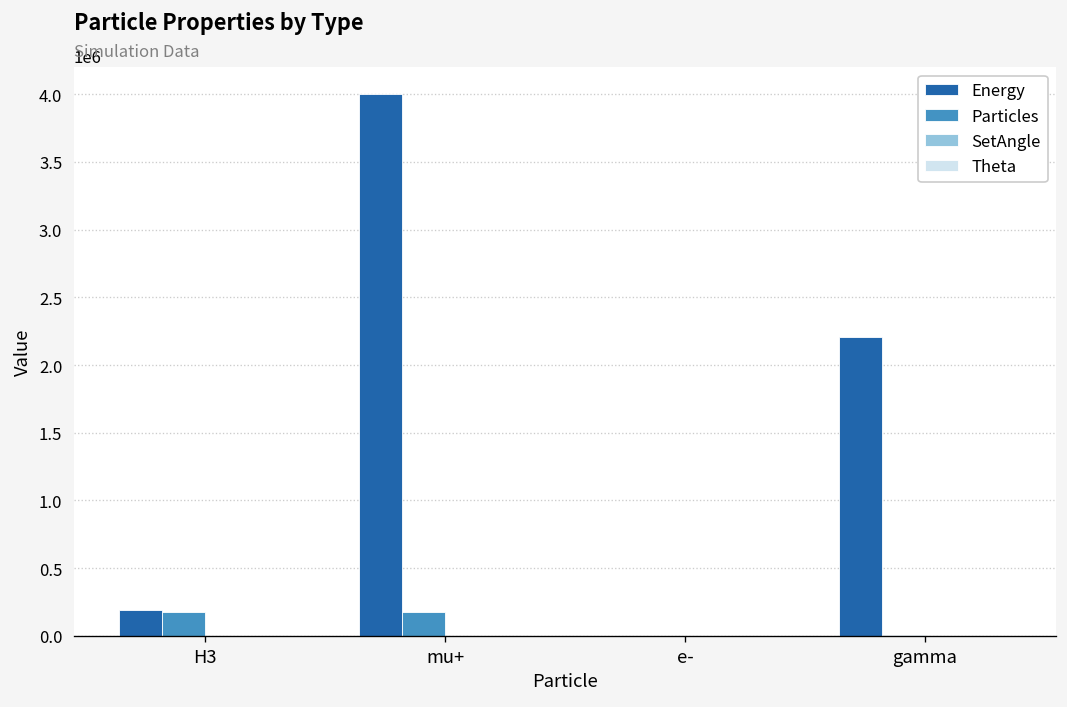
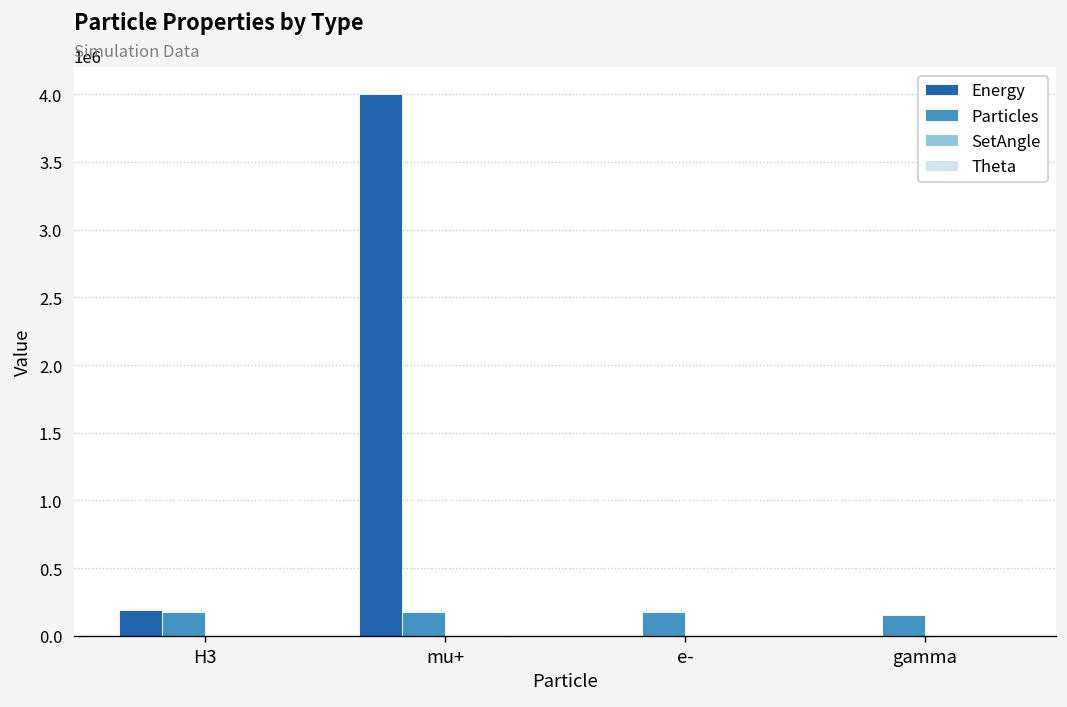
  {
    "Energy": {
      "H3": 190000,
      "mu+": 4000000,
-     "gamma": 2210000
+     "gamma": 0
    },
    "Particles": {
      "H3": 170000,
      "mu+": 170000,
-     "e-": 0,
-     "gamma": 10000
+     "e-": 180000,
+     "gamma": 160000
    },
    "SetAngle": {
      "H3": 0,
      "gamma": 0
    },
    "Theta": {
      "H3": 0,
      "gamma": 0
    }
  }
